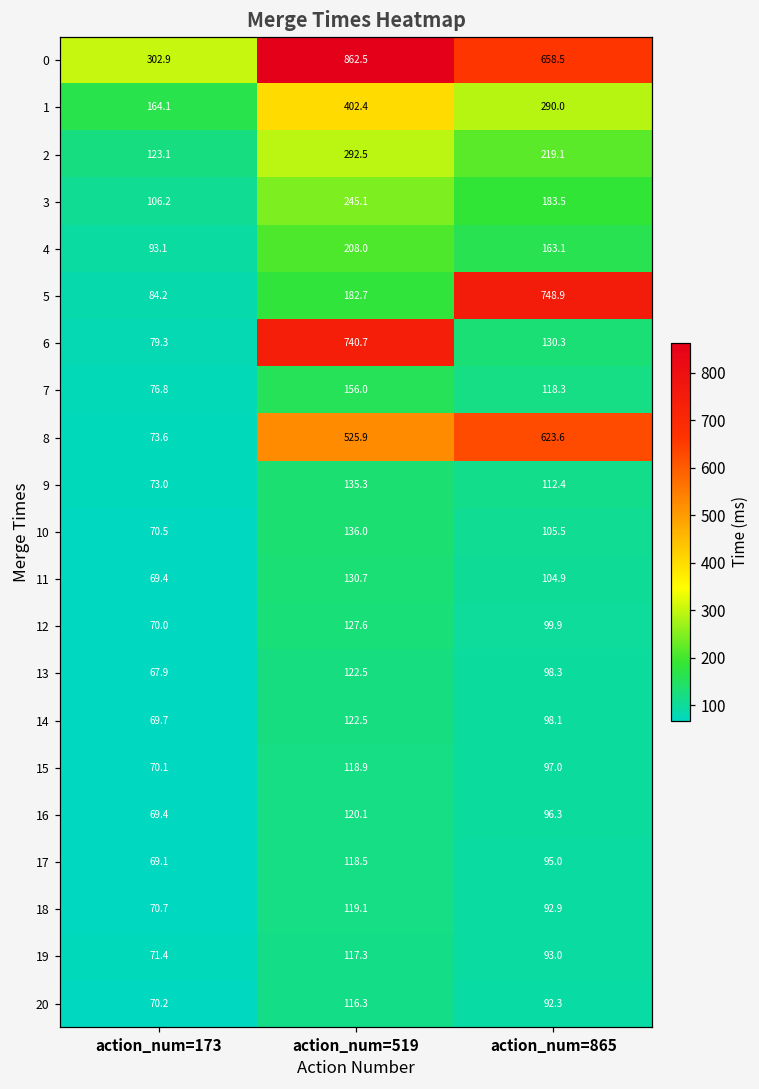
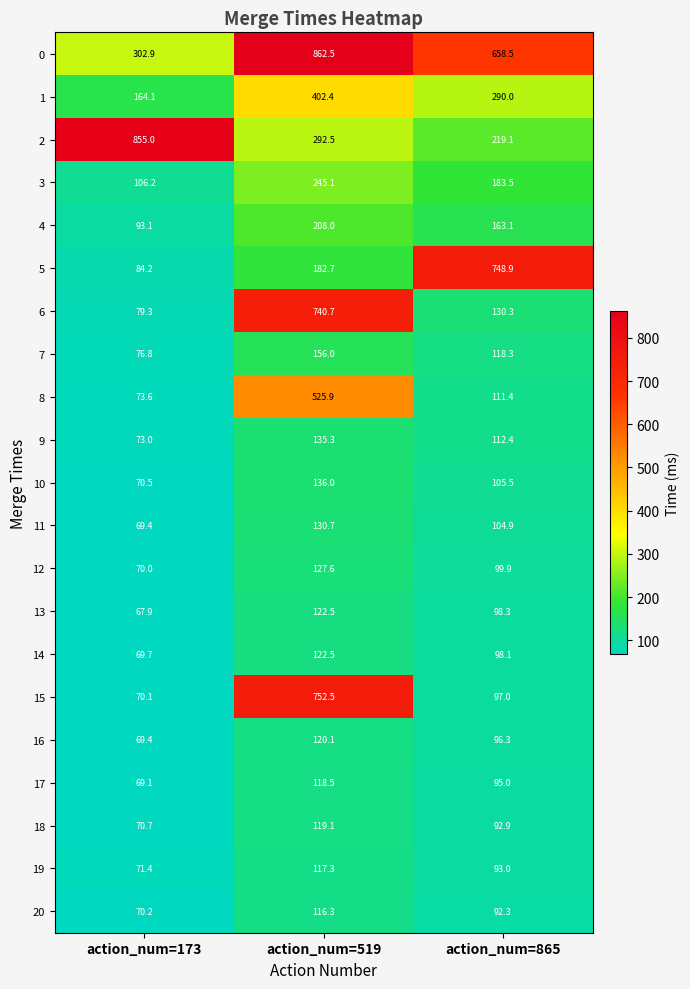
  {
    "0": {
      "action_num=173": 302.9,
      "action_num=519": 862.5,
      "action_num=865": 658.5
    },
    "1": {
      "action_num=173": 164.1,
      "action_num=519": 402.4,
      "action_num=865": 290.0
    },
    "2": {
-     "action_num=173": 123.1,
+     "action_num=173": 855.0,
      "action_num=519": 292.5,
      "action_num=865": 219.1
    },
    "3": {
      "action_num=173": 106.2,
      "action_num=519": 245.1,
      "action_num=865": 183.5
    },
    "4": {
      "action_num=173": 93.1,
      "action_num=519": 208.0,
      "action_num=865": 163.1
    },
    "5": {
      "action_num=173": 84.2,
      "action_num=519": 182.7,
      "action_num=865": 748.9
    },
    "6": {
      "action_num=173": 79.3,
      "action_num=519": 740.7,
      "action_num=865": 130.3
    },
    "7": {
      "action_num=173": 76.8,
      "action_num=519": 156.0,
      "action_num=865": 118.3
    },
    "8": {
      "action_num=173": 73.6,
      "action_num=519": 525.9,
-     "action_num=865": 623.6
+     "action_num=865": 111.4
    },
    "9": {
      "action_num=173": 73.0,
      "action_num=519": 135.3,
      "action_num=865": 112.4
    },
    "10": {
      "action_num=173": 70.5,
      "action_num=519": 136.0,
      "action_num=865": 105.5
    },
    "11": {
      "action_num=173": 69.4,
      "action_num=519": 130.7,
      "action_num=865": 104.9
    },
    "12": {
      "action_num=173": 70.0,
      "action_num=519": 127.6,
      "action_num=865": 99.9
    },
    "13": {
      "action_num=173": 67.9,
      "action_num=519": 122.5,
      "action_num=865": 98.3
    },
    "14": {
      "action_num=173": 69.7,
      "action_num=519": 122.5,
      "action_num=865": 98.1
    },
    "15": {
      "action_num=173": 70.1,
-     "action_num=519": 118.9,
+     "action_num=519": 752.5,
      "action_num=865": 97.0
    },
    "16": {
      "action_num=173": 69.4,
      "action_num=519": 120.1,
      "action_num=865": 96.3
    },
    "17": {
      "action_num=173": 69.1,
      "action_num=519": 118.5,
      "action_num=865": 95.0
    },
    "18": {
      "action_num=173": 70.7,
      "action_num=519": 119.1,
      "action_num=865": 92.9
    },
    "19": {
      "action_num=173": 71.4,
      "action_num=519": 117.3,
      "action_num=865": 93.0
    },
    "20": {
      "action_num=173": 70.2,
      "action_num=519": 116.3,
      "action_num=865": 92.3
    }
  }
